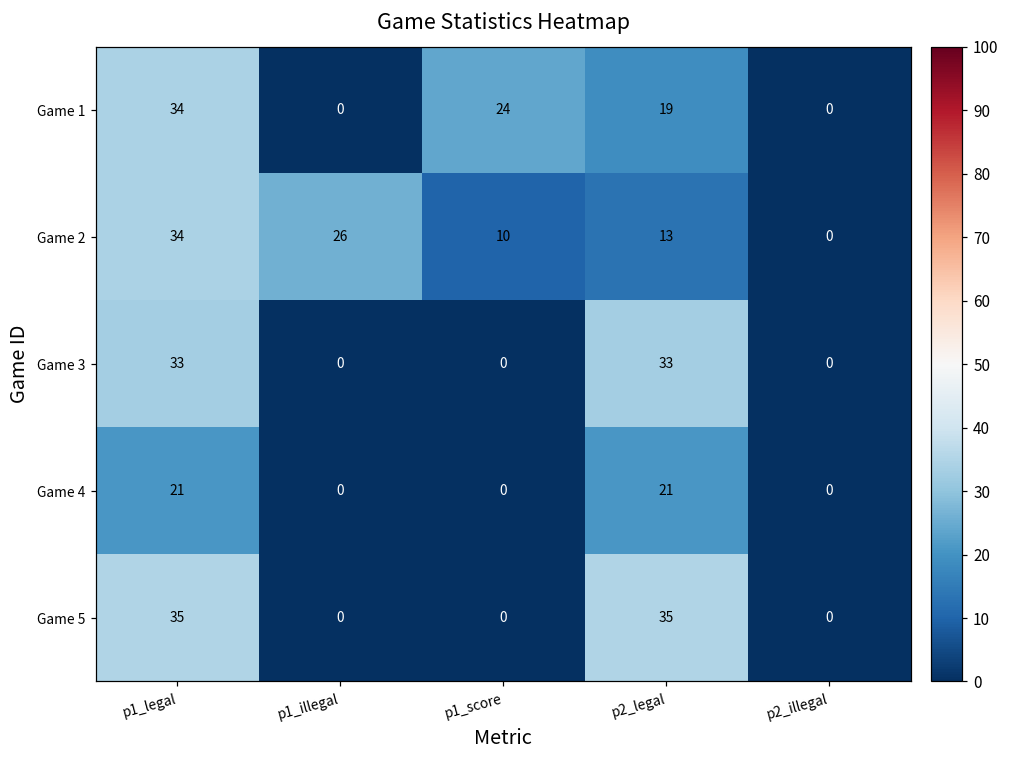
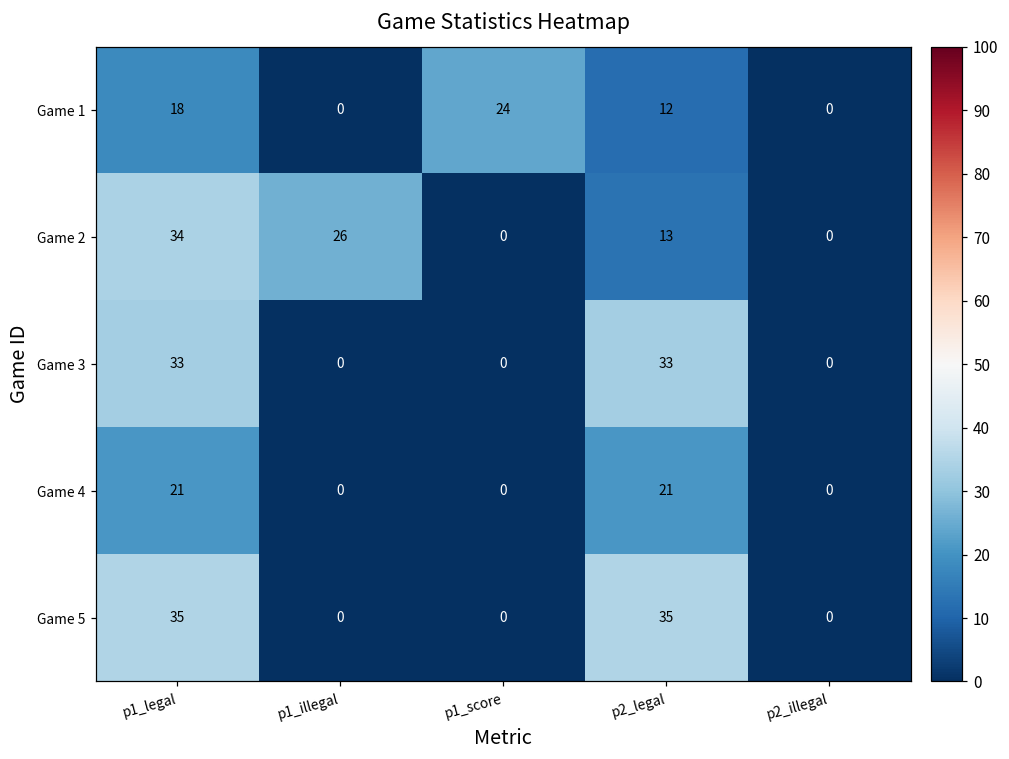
  {
    "Game 1": {
-     "p1_legal": 34,
+     "p1_legal": 18,
      "p1_illegal": 0,
      "p1_score": 24,
-     "p2_legal": 19,
+     "p2_legal": 12,
      "p2_illegal": 0
    },
    "Game 2": {
      "p1_legal": 34,
      "p1_illegal": 26,
-     "p1_score": 10,
+     "p1_score": 0,
      "p2_legal": 13,
      "p2_illegal": 0
    },
    "Game 3": {
      "p1_legal": 33,
      "p1_illegal": 0,
      "p1_score": 0,
      "p2_legal": 33,
      "p2_illegal": 0
    },
    "Game 4": {
      "p1_legal": 21,
      "p1_illegal": 0,
      "p1_score": 0,
      "p2_legal": 21,
      "p2_illegal": 0
    },
    "Game 5": {
      "p1_legal": 35,
      "p1_illegal": 0,
      "p1_score": 0,
      "p2_legal": 35,
      "p2_illegal": 0
    }
  }
